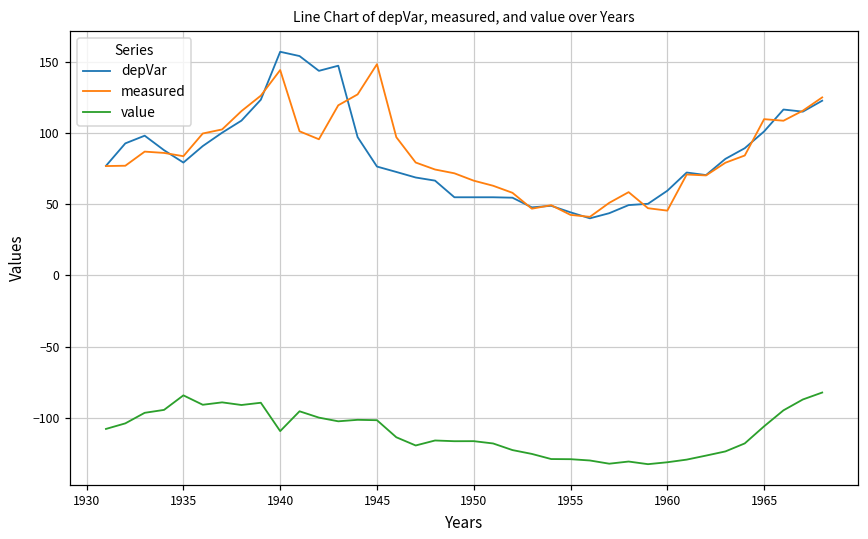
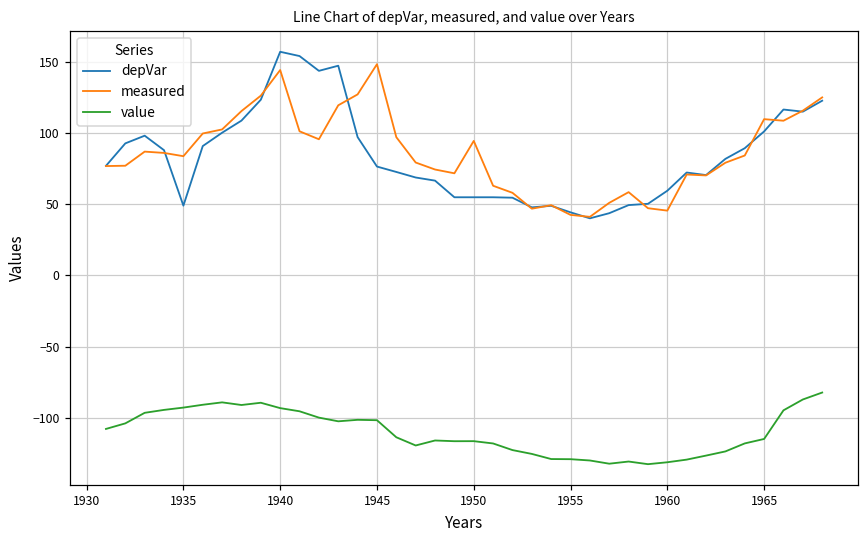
  {
    "depVar": {
-     "1935": 79,
+     "1935": 49,
      "1940": 157,
      "1945": 77,
      "1950": 55,
      "1960": 60,
      "1965": 101
    },
    "measured": {
      "1935": 84,
      "1940": 144,
      "1945": 149,
-     "1950": 67,
+     "1950": 95,
      "1960": 46,
      "1965": 110
    },
    "value": {
-     "1935": -84,
-     "1940": -109,
+     "1935": -93,
+     "1940": -93,
      "1945": -102,
      "1950": -116,
      "1955": -129,
      "1960": -131,
-     "1965": -106
+     "1965": -115
    }
  }
